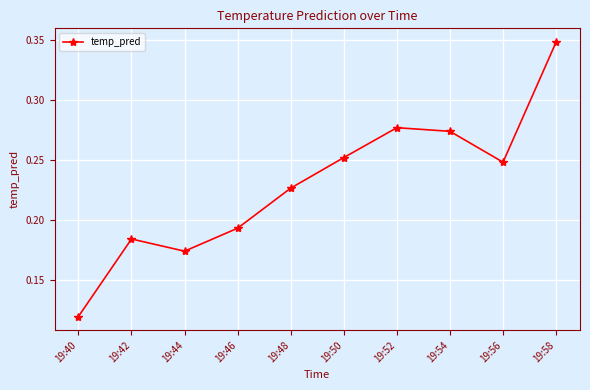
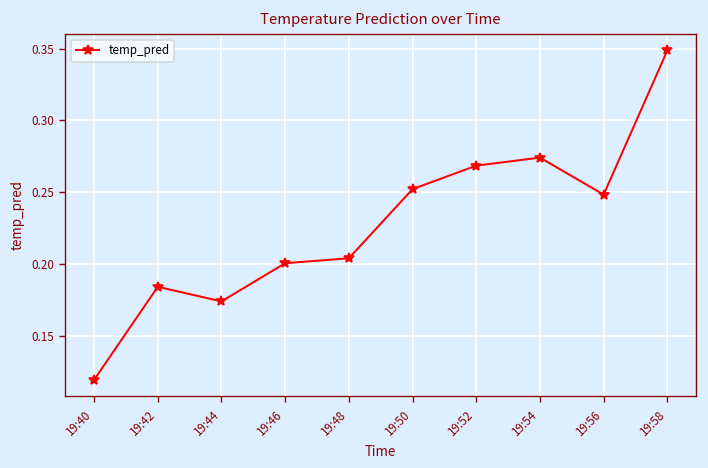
  {
    "19:40": 0.120,
    "19:42": 0.184,
    "19:44": 0.174,
-   "19:46": 0.193,
-   "19:48": 0.227,
+   "19:46": 0.201,
+   "19:48": 0.204,
    "19:50": 0.252,
-   "19:52": 0.277,
+   "19:52": 0.269,
    "19:54": 0.274,
    "19:56": 0.248,
    "19:58": 0.349
  }
